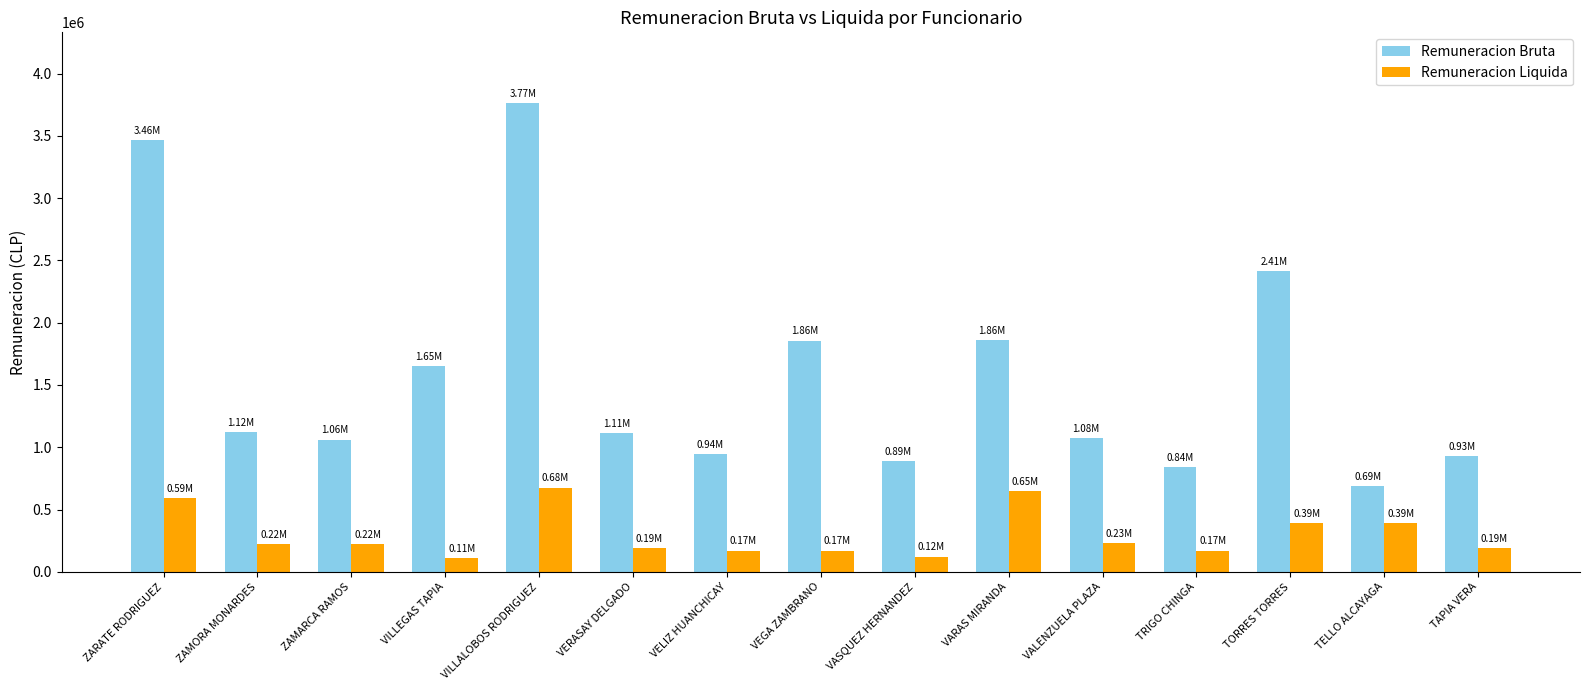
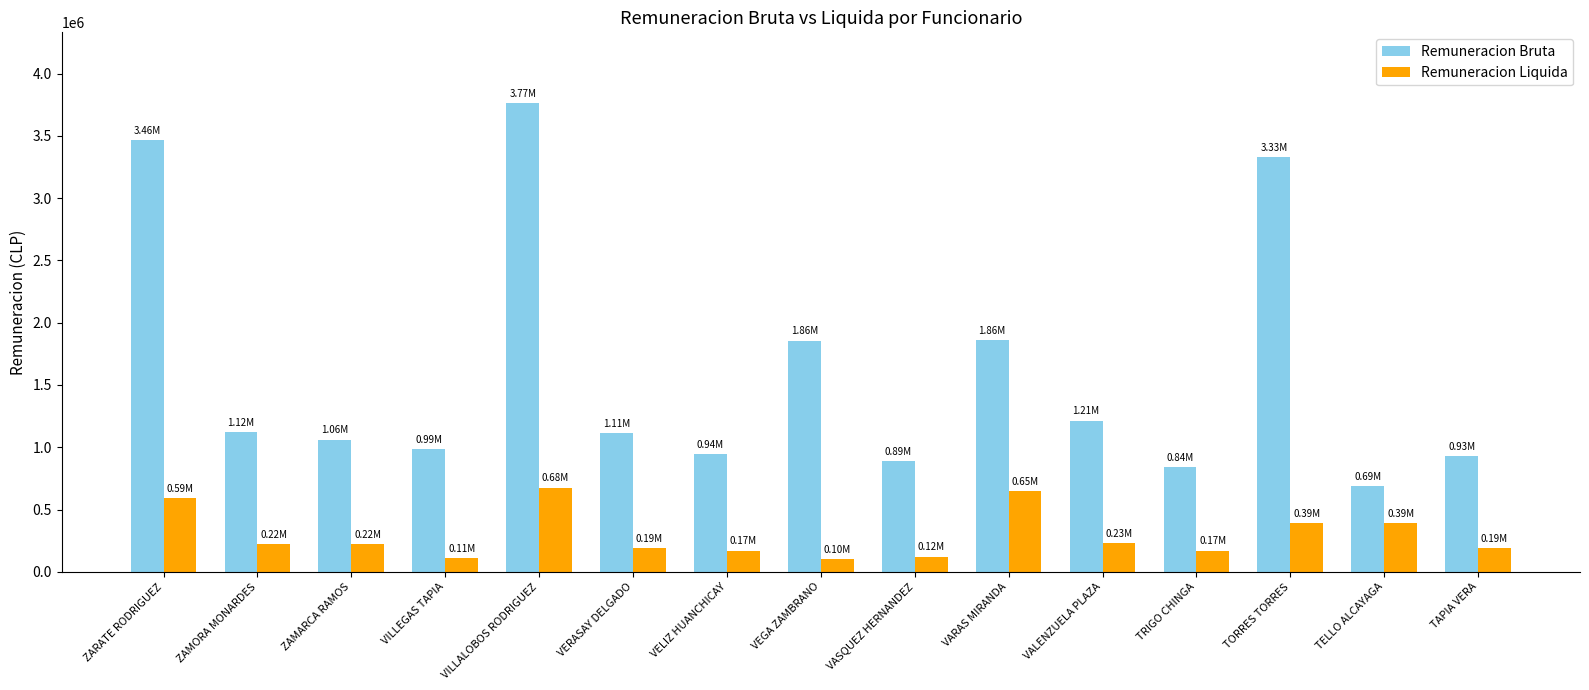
  {
    "Remuneracion Bruta": {
      "ZARATE RODRIGUEZ": "3.46M",
      "ZAMORA MONARDES": "1.12M",
      "ZAMARCA RAMOS": "1.06M",
-     "VILLEGAS TAPIA": "1.65M",
+     "VILLEGAS TAPIA": "0.99M",
      "VILLALOBOS RODRIGUEZ": "3.77M",
      "VERASAY DELGADO": "1.11M",
      "VELIZ HUANCHICAY": "0.94M",
      "VEGA ZAMBRANO": "1.86M",
      "VASQUEZ HERNANDEZ": "0.89M",
      "VARAS MIRANDA": "1.86M",
-     "VALENZUELA PLAZA": "1.08M",
+     "VALENZUELA PLAZA": "1.21M",
      "TRIGO CHINGA": "0.84M",
-     "TORRES TORRES": "2.41M",
+     "TORRES TORRES": "3.33M",
      "TELLO ALCAYAGA": "0.69M",
      "TAPIA VERA": "0.93M"
    },
    "Remuneracion Liquida": {
      "ZARATE RODRIGUEZ": "0.59M",
      "ZAMORA MONARDES": "0.22M",
      "ZAMARCA RAMOS": "0.22M",
      "VILLEGAS TAPIA": "0.11M",
      "VILLALOBOS RODRIGUEZ": "0.68M",
      "VERASAY DELGADO": "0.19M",
      "VELIZ HUANCHICAY": "0.17M",
-     "VEGA ZAMBRANO": "0.17M",
+     "VEGA ZAMBRANO": "0.10M",
      "VASQUEZ HERNANDEZ": "0.12M",
      "VARAS MIRANDA": "0.65M",
      "VALENZUELA PLAZA": "0.23M",
      "TRIGO CHINGA": "0.17M",
      "TORRES TORRES": "0.39M",
      "TELLO ALCAYAGA": "0.39M",
      "TAPIA VERA": "0.19M"
    }
  }
